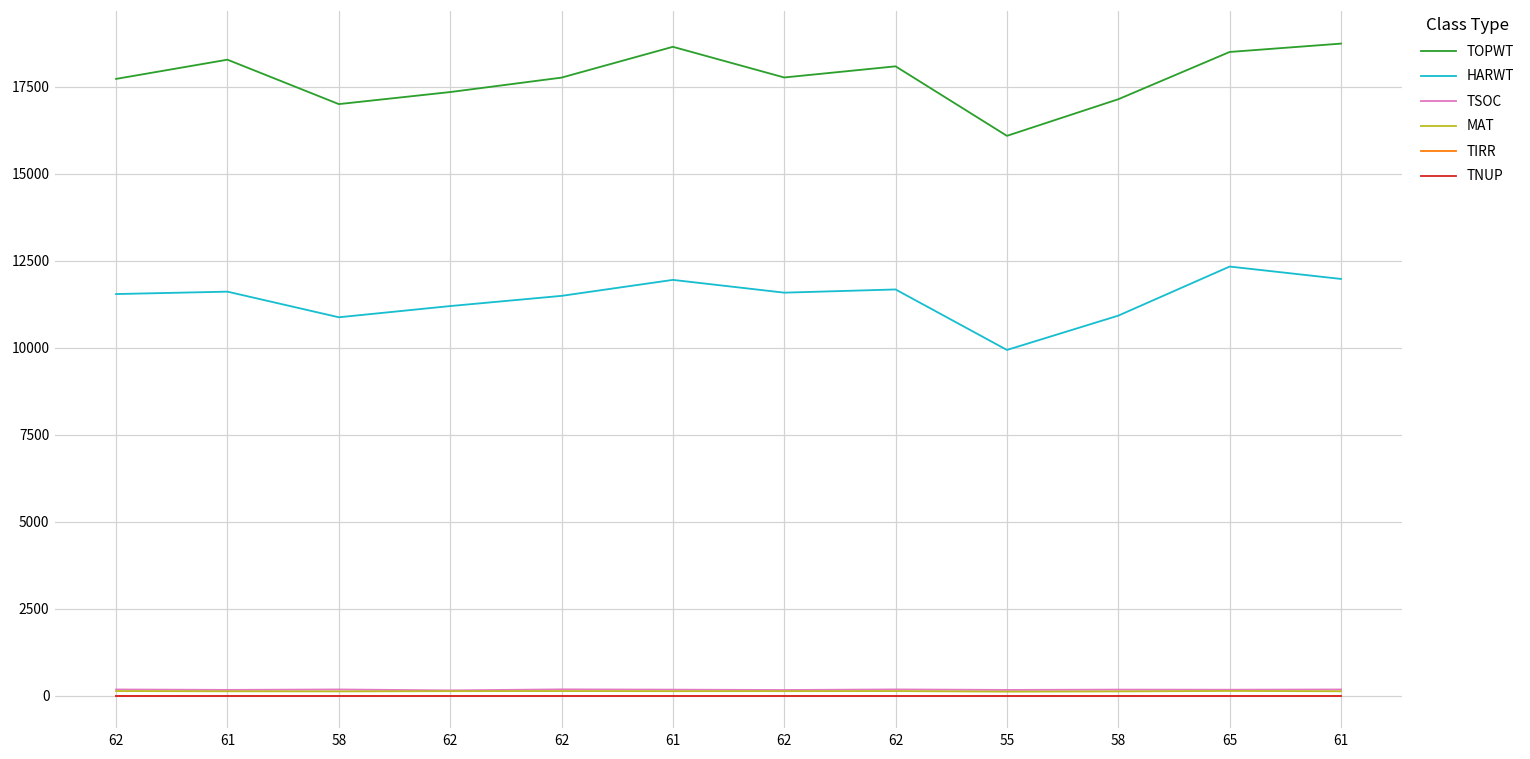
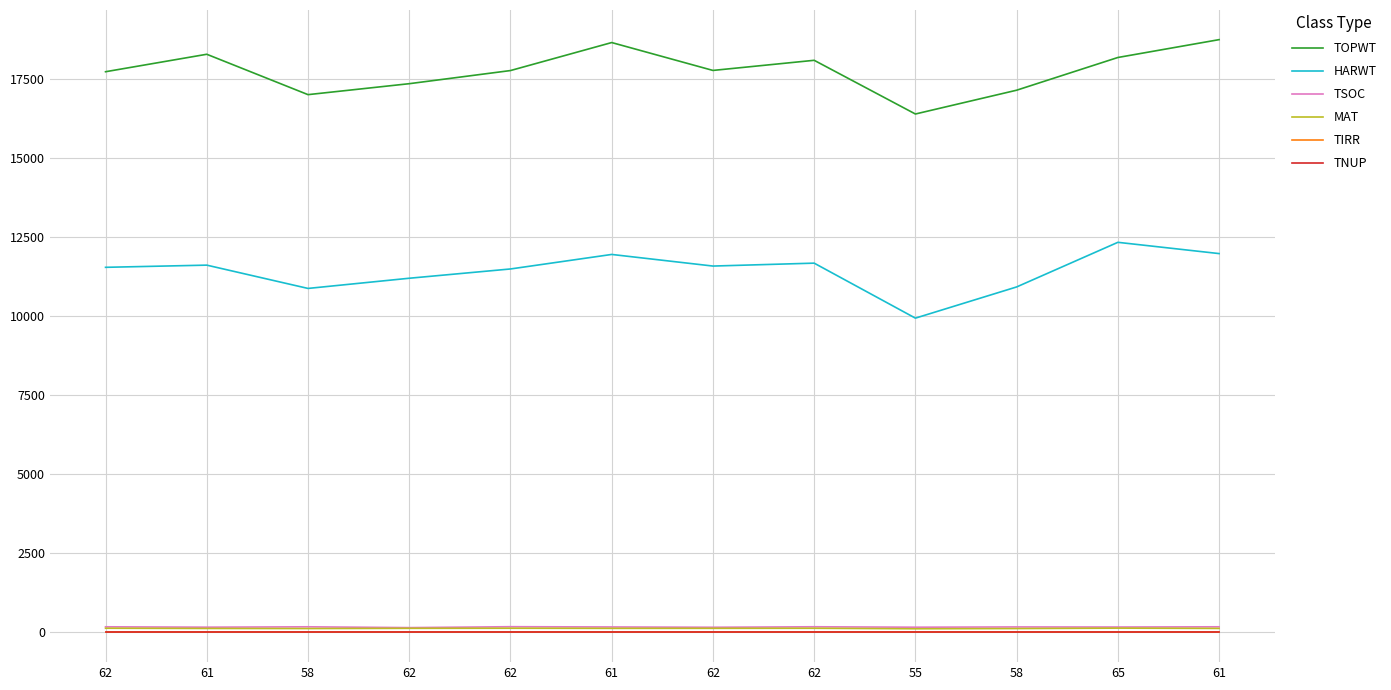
  {
    "TOPWT": {
-     "55": 16100,
-     "65": 18500
+     "55": 16400,
+     "65": 18200
    },
    "HARWT": {
      "55": 9900,
      "65": 12300
    },
    "TNUP": {
      "55": 0,
      "65": 0
    }
  }
